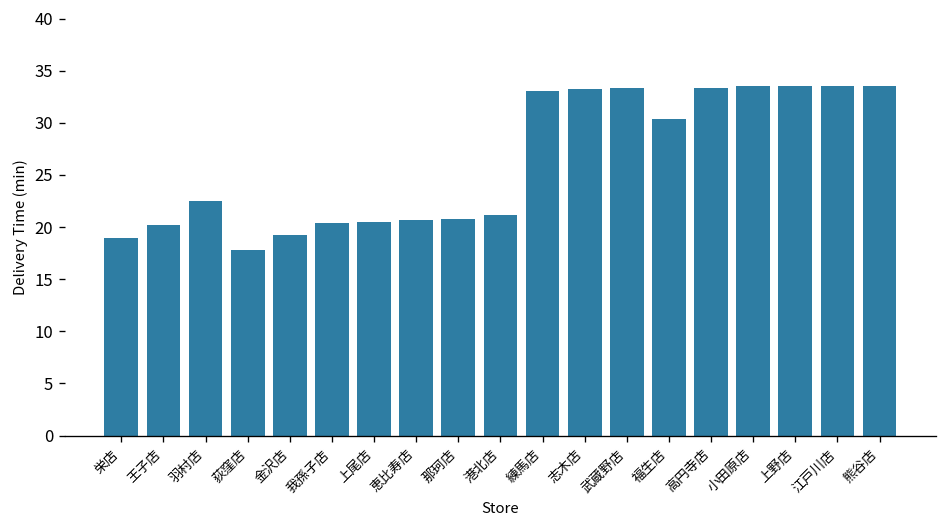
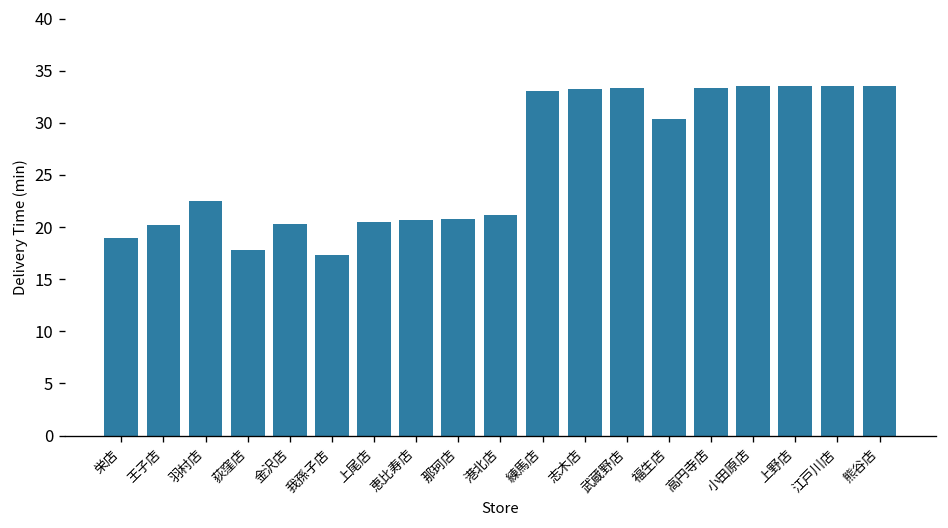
  {
    "栄店": 19,
    "王子店": 20,
    "羽村店": 23,
    "荻窪店": 18,
-   "金沢店": 19,
-   "我孫子店": 20,
+   "金沢店": 20,
+   "我孫子店": 17,
    "上尾店": 21,
    "恵比寿店": 21,
    "那珂店": 21,
    "港北店": 21,
    "練馬店": 33,
    "志木店": 33,
    "武蔵野店": 33,
    "福生店": 30,
    "高円寺店": 33,
    "小田原店": 34,
    "上野店": 34,
    "江戸川店": 34,
    "熊谷店": 34
  }
